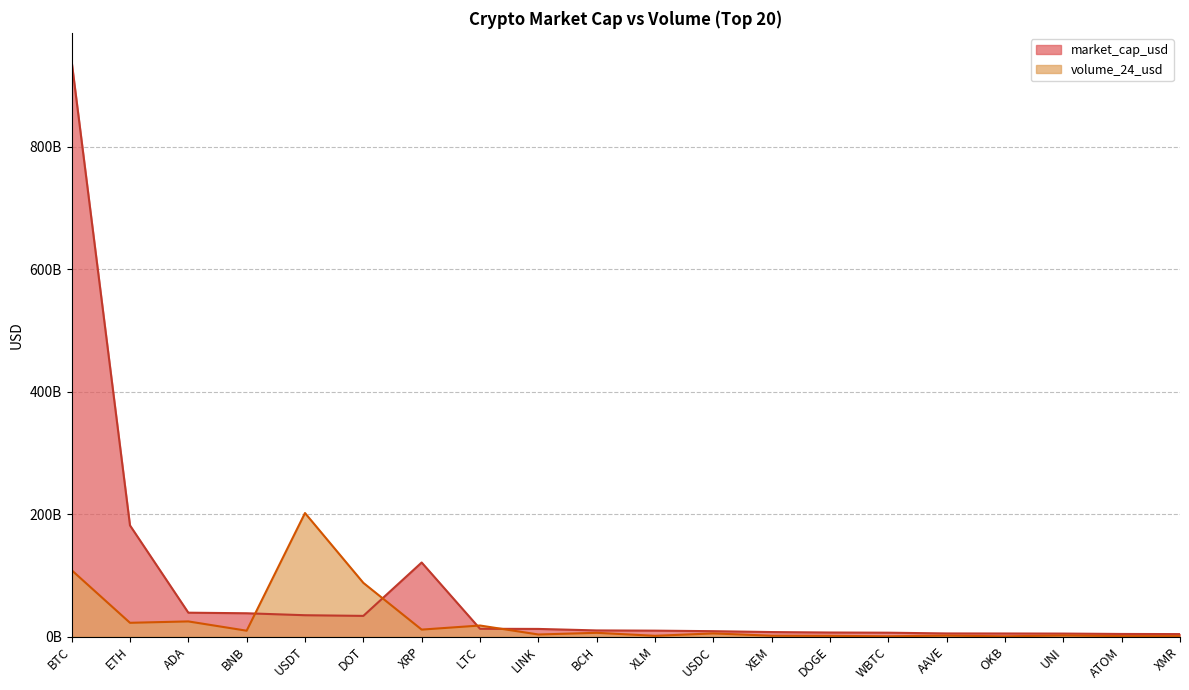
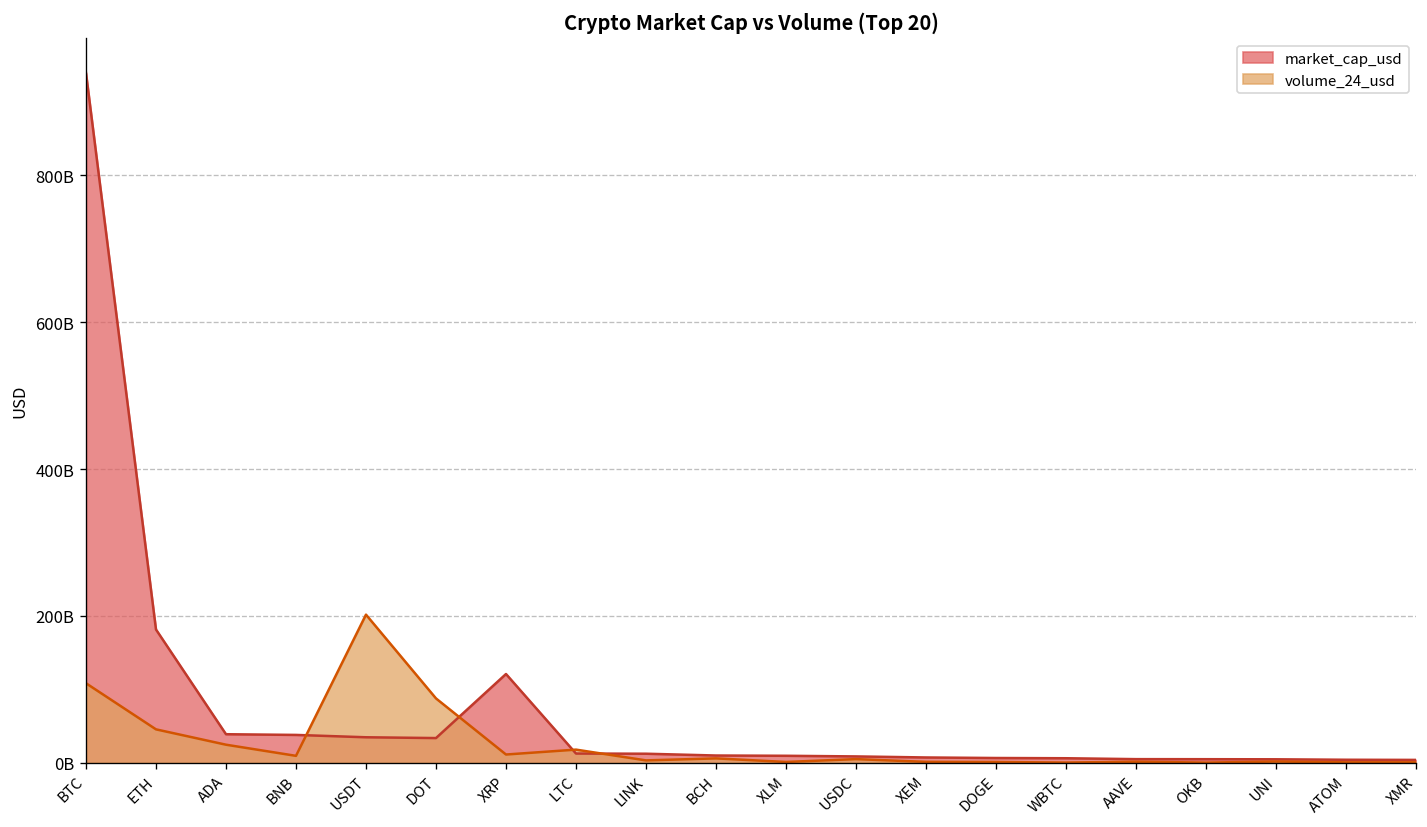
  {
    "market_cap_usd": {
      "BTC": 940000000000,
      "ETH": 180000000000,
      "ADA": 40000000000,
      "BNB": 40000000000,
      "USDT": 30000000000,
      "DOT": 30000000000,
      "XRP": 120000000000,
      "LTC": 10000000000,
      "LINK": 10000000000,
      "XLM": 10000000000,
      "XEM": 10000000000,
      "DOGE": 10000000000,
      "WBTC": 10000000000,
      "OKB": 0
    },
    "volume_24_usd": {
      "BTC": 110000000000,
-     "ETH": 20000000000,
+     "ETH": 50000000000,
      "ADA": 20000000000,
      "BNB": 10000000000,
      "USDT": 200000000000,
      "DOT": 90000000000,
      "XRP": 10000000000,
      "LTC": 20000000000,
      "LINK": 0,
      "XLM": 0,
      "XEM": 0,
      "DOGE": 0,
      "WBTC": 0,
      "OKB": 0
    }
  }
